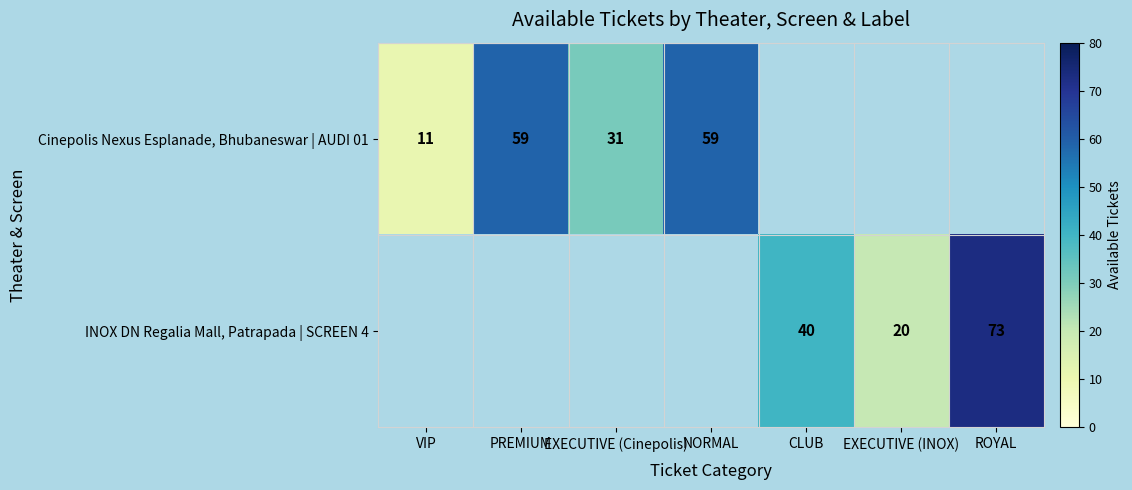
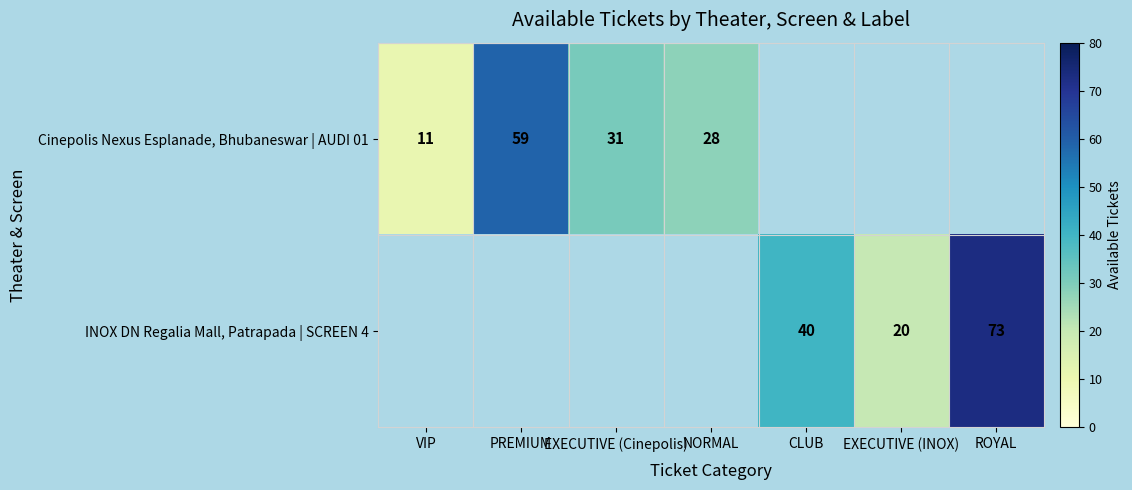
  {
    "Cinepolis Nexus Esplanade, Bhubaneswar | AUDI 01": {
      "VIP": 11,
      "PREMIUM": 59,
      "EXECUTIVE (Cinepolis)": 31,
-     "NORMAL": 59
+     "NORMAL": 28
    },
    "INOX DN Regalia Mall, Patrapada | SCREEN 4": {
      "CLUB": 40,
      "EXECUTIVE (INOX)": 20,
      "ROYAL": 73
    }
  }
